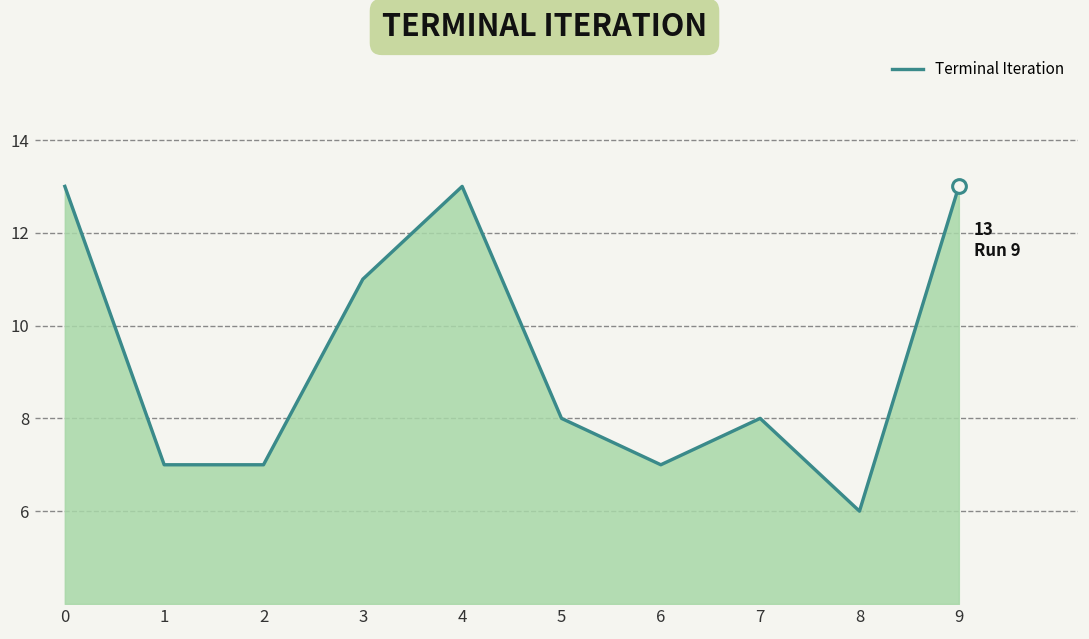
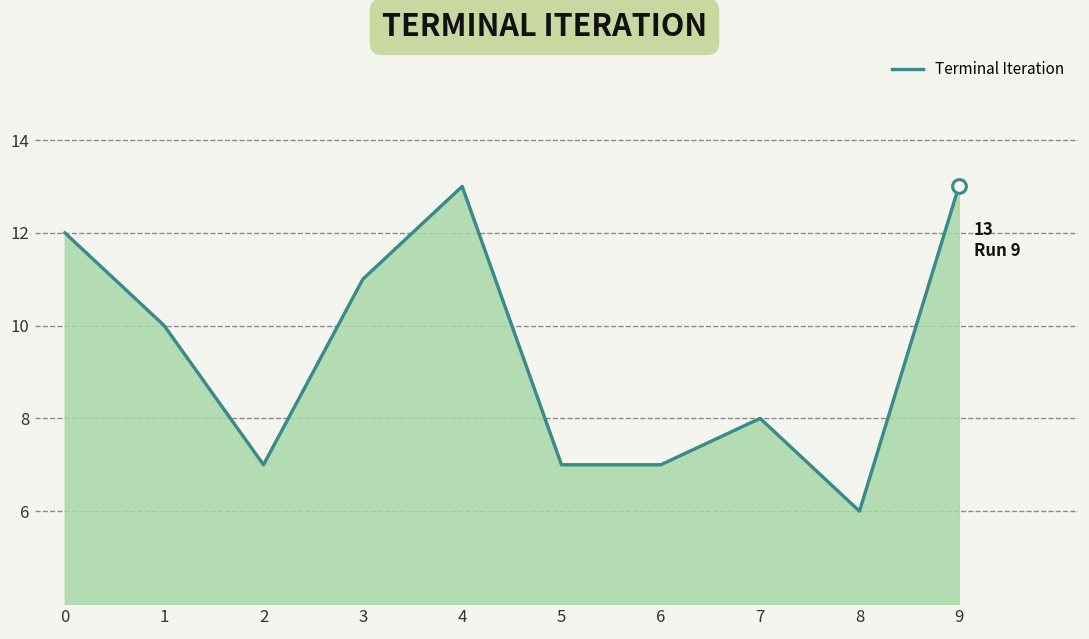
  {
    "Terminal Iteration": {
-     "0": 13,
-     "1": 7,
+     "0": 12,
+     "1": 10,
      "2": 7,
      "3": 11,
      "4": 13,
-     "5": 8,
+     "5": 7,
      "6": 7,
      "7": 8,
      "8": 6
    }
  }
